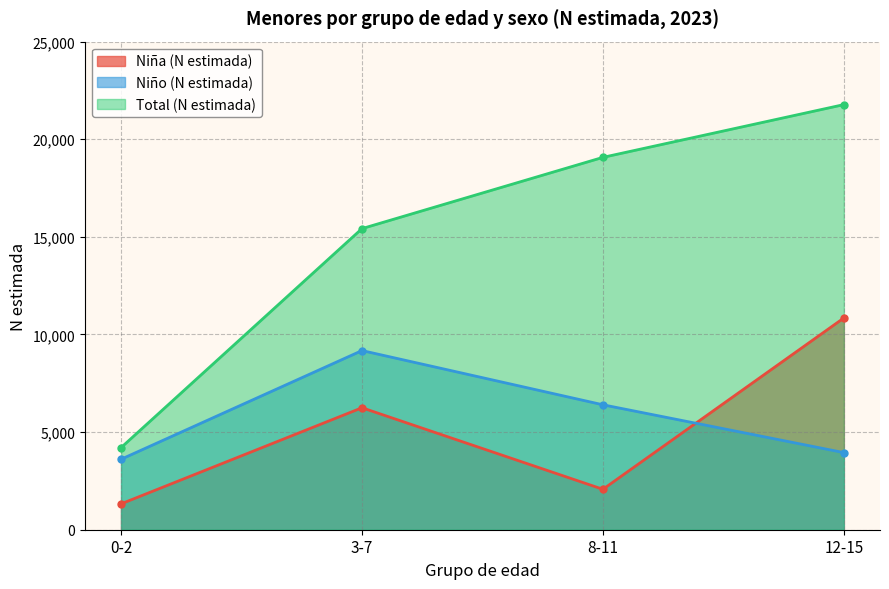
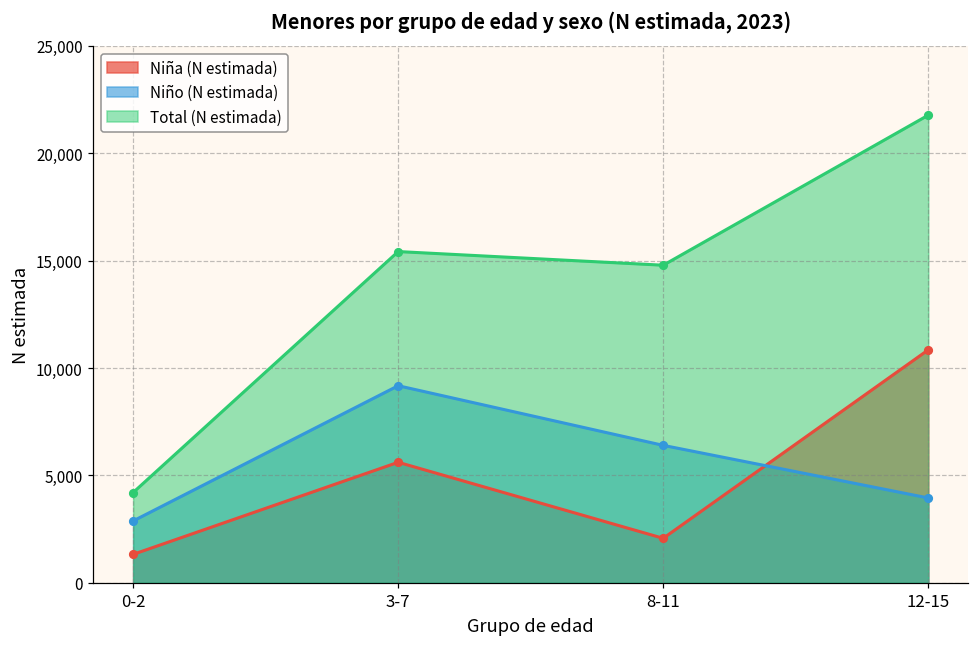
  {
    "Niña (N estimada)": {
      "0-2": "1,300",
-     "3-7": "6,200",
+     "3-7": "5,600",
      "8-11": "2,100",
      "12-15": "10,800"
    },
    "Niño (N estimada)": {
-     "0-2": "3,600",
+     "0-2": "2,900",
      "3-7": "9,200",
      "8-11": "6,400",
      "12-15": "4,000"
    },
    "Total (N estimada)": {
      "0-2": "4,200",
      "3-7": "15,400",
-     "8-11": "19,100",
+     "8-11": "14,800",
      "12-15": "21,800"
    }
  }
